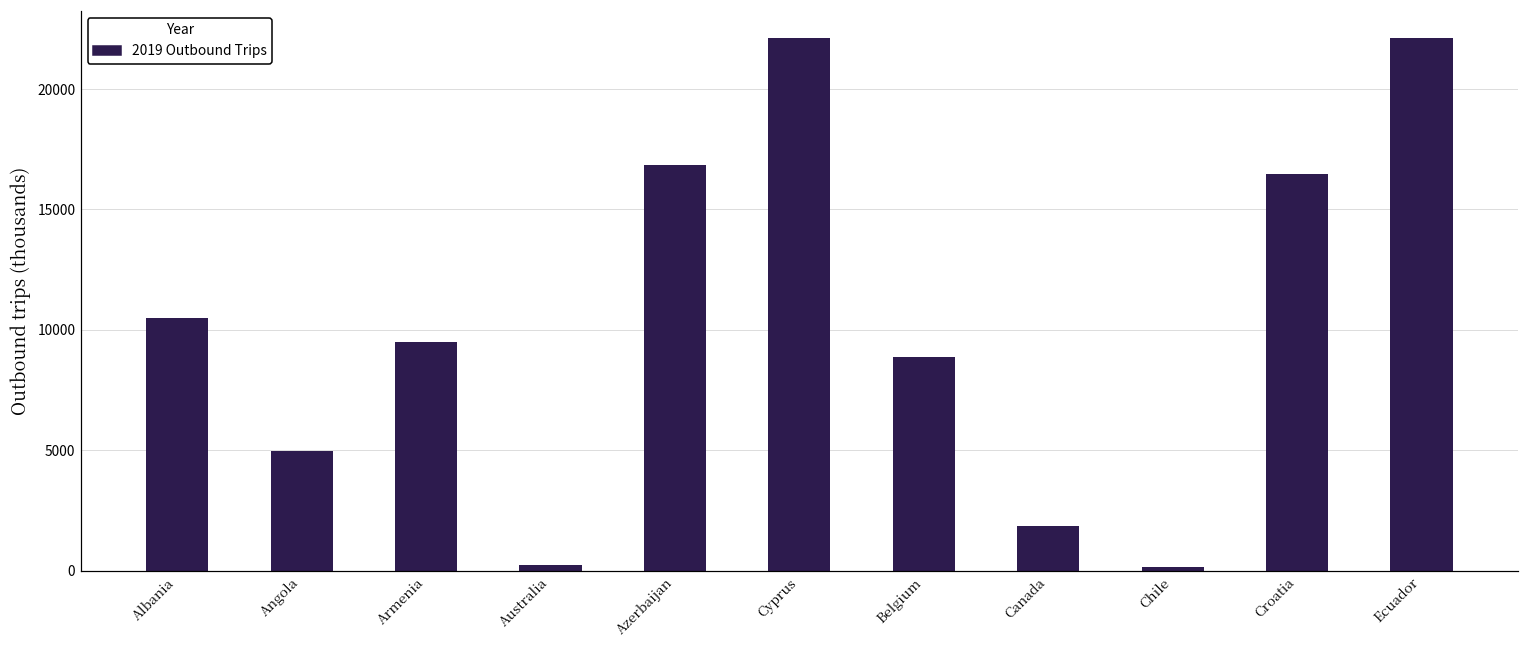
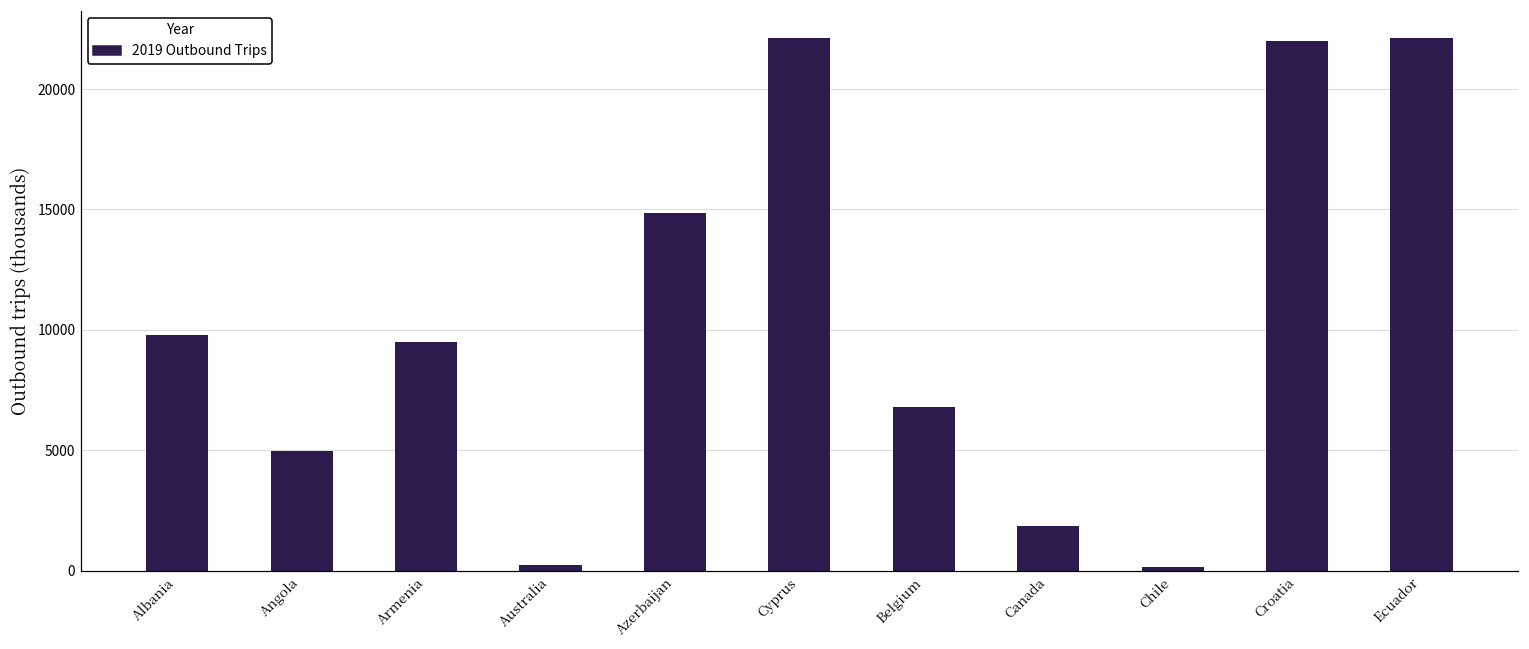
  {
-   "Albania": 10500,
+   "Albania": 9800,
    "Angola": 5000,
    "Armenia": 9500,
    "Australia": 200,
-   "Azerbaijan": 16900,
+   "Azerbaijan": 14800,
    "Cyprus": 22100,
-   "Belgium": 8900,
+   "Belgium": 6800,
    "Canada": 1800,
    "Chile": 200,
-   "Croatia": 16500,
+   "Croatia": 22000,
    "Ecuador": 22100
  }
